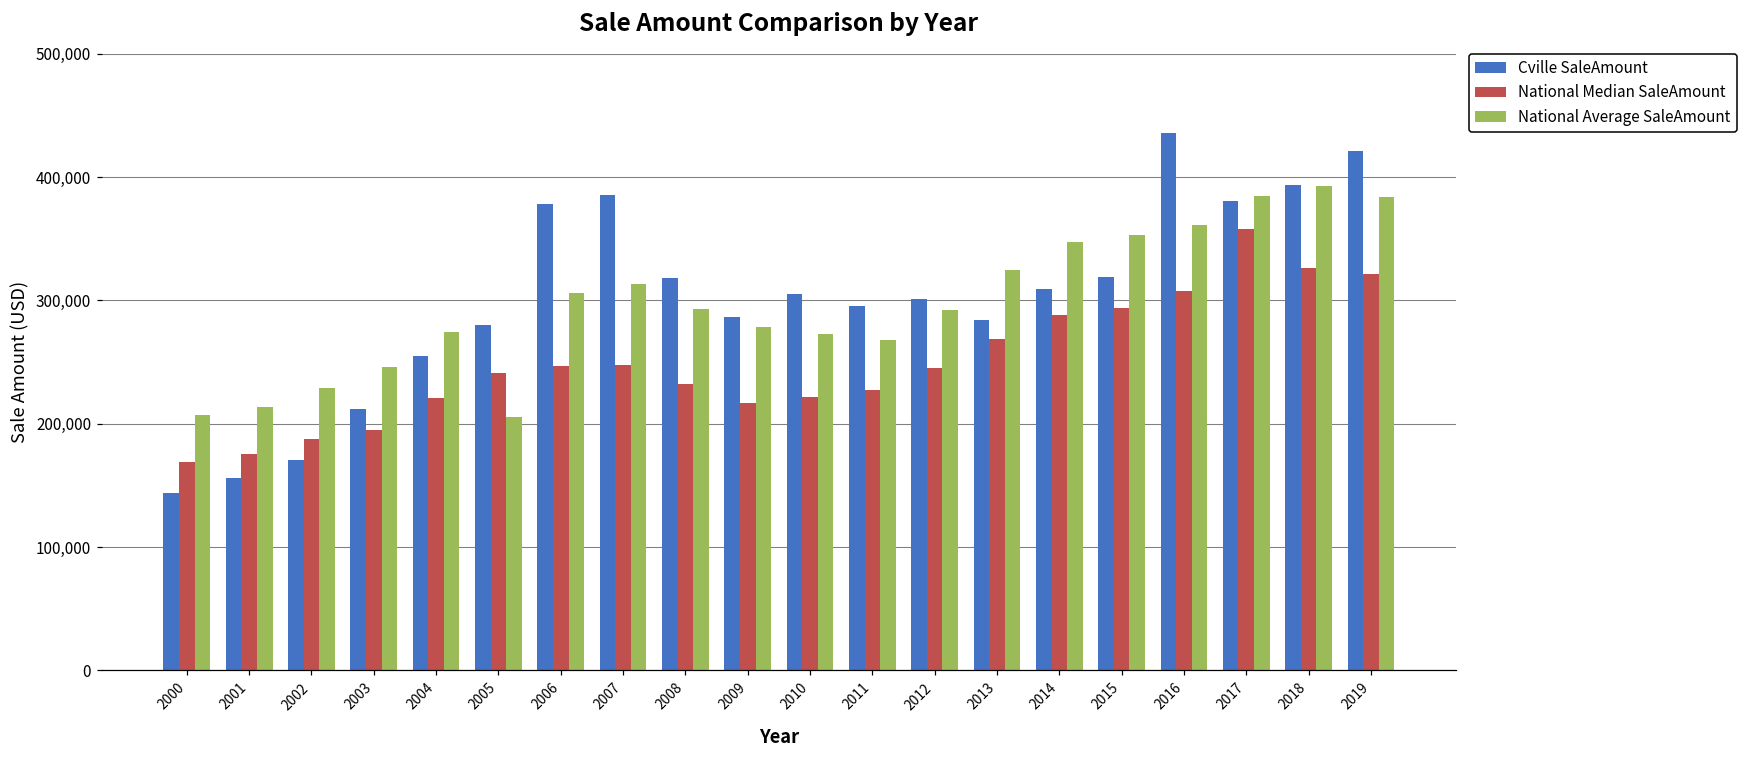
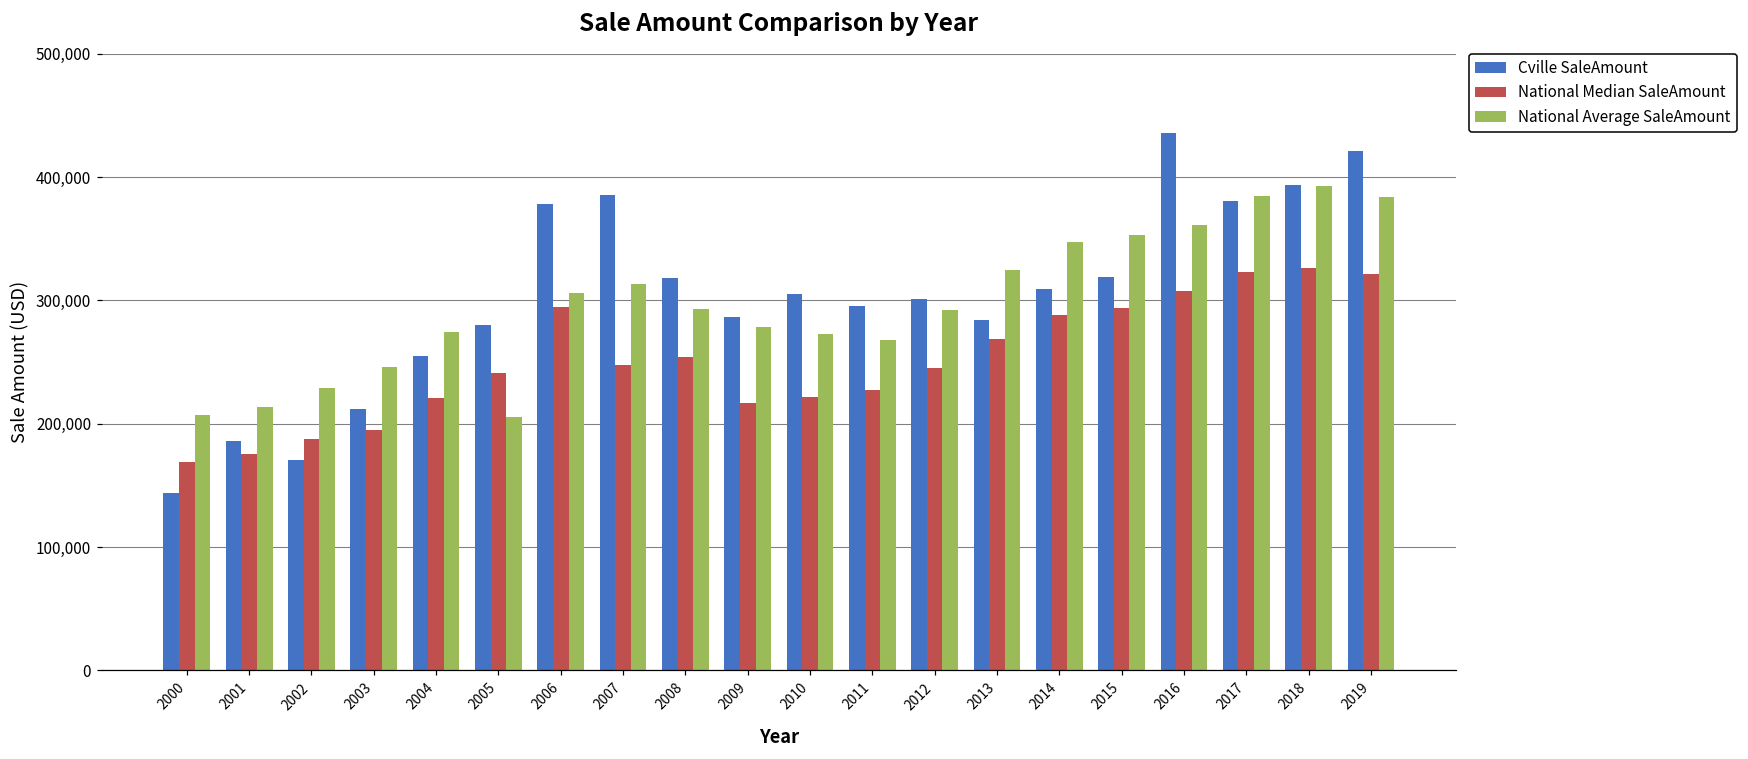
  {
    "Cville SaleAmount": {
      "2000": "144,000",
-     "2001": "156,000",
+     "2001": "186,000",
      "2002": "170,000",
      "2003": "212,000",
      "2004": "255,000",
      "2005": "280,000",
      "2006": "378,000",
      "2007": "385,000",
      "2008": "318,000",
      "2009": "286,000",
      "2010": "305,000",
      "2011": "295,000",
      "2012": "301,000",
      "2013": "284,000",
      "2014": "309,000",
      "2015": "319,000",
      "2016": "436,000",
      "2017": "381,000",
      "2018": "393,000",
      "2019": "421,000"
    },
    "National Median SaleAmount": {
      "2000": "169,000",
      "2001": "175,000",
      "2002": "188,000",
      "2003": "195,000",
      "2004": "221,000",
      "2005": "241,000",
-     "2006": "247,000",
+     "2006": "295,000",
      "2007": "248,000",
-     "2008": "232,000",
+     "2008": "254,000",
      "2009": "217,000",
      "2010": "222,000",
      "2011": "227,000",
      "2012": "245,000",
      "2013": "269,000",
      "2014": "289,000",
      "2015": "294,000",
      "2016": "308,000",
-     "2017": "358,000",
+     "2017": "323,000",
      "2018": "326,000",
      "2019": "322,000"
    },
    "National Average SaleAmount": {
      "2000": "207,000",
      "2001": "213,000",
      "2002": "229,000",
      "2003": "246,000",
      "2004": "275,000",
      "2005": "205,000",
      "2006": "306,000",
      "2007": "314,000",
      "2008": "293,000",
      "2009": "278,000",
      "2010": "273,000",
      "2011": "268,000",
      "2012": "292,000",
      "2013": "325,000",
      "2014": "348,000",
      "2015": "353,000",
      "2016": "361,000",
      "2017": "385,000",
      "2018": "393,000",
      "2019": "384,000"
    }
  }
